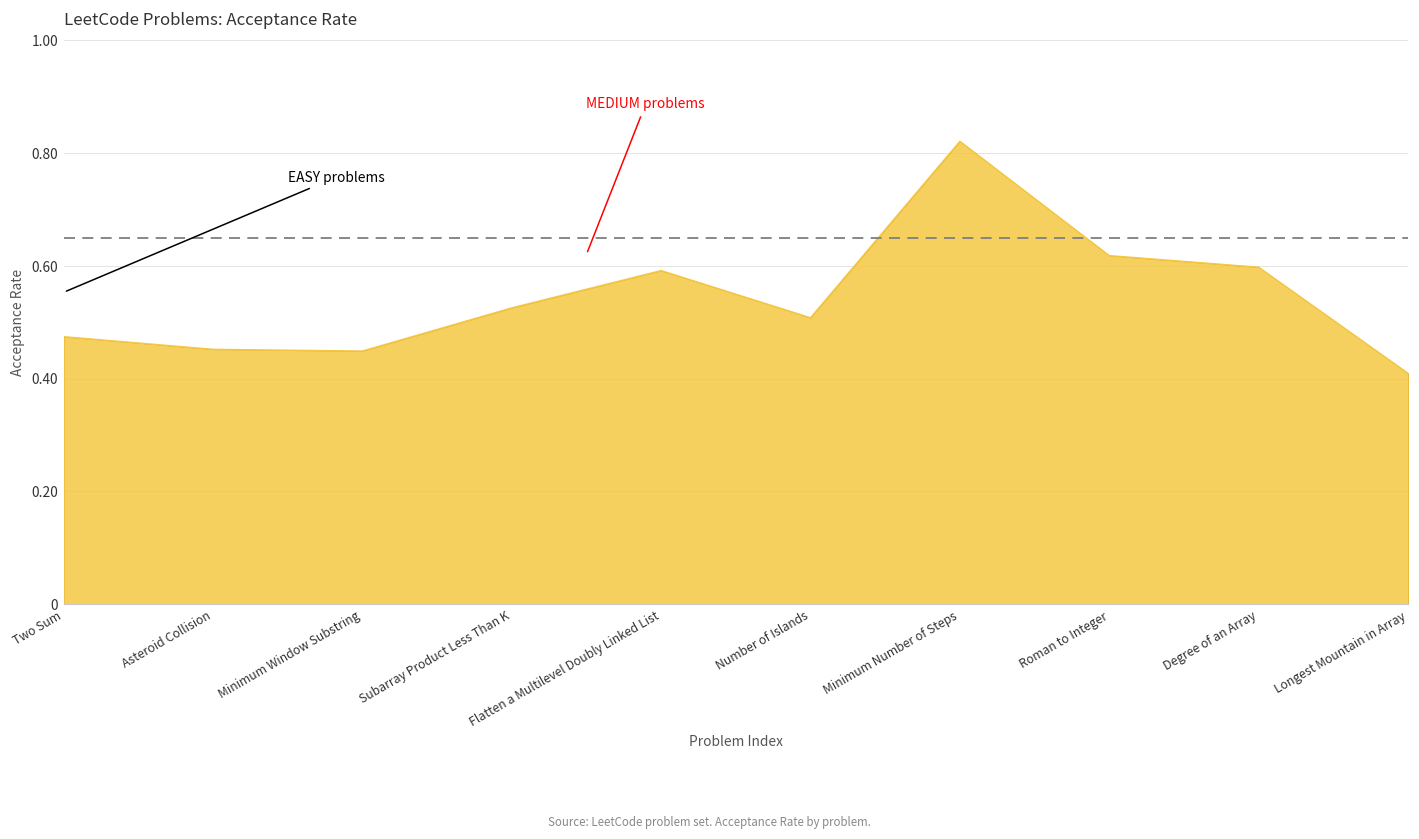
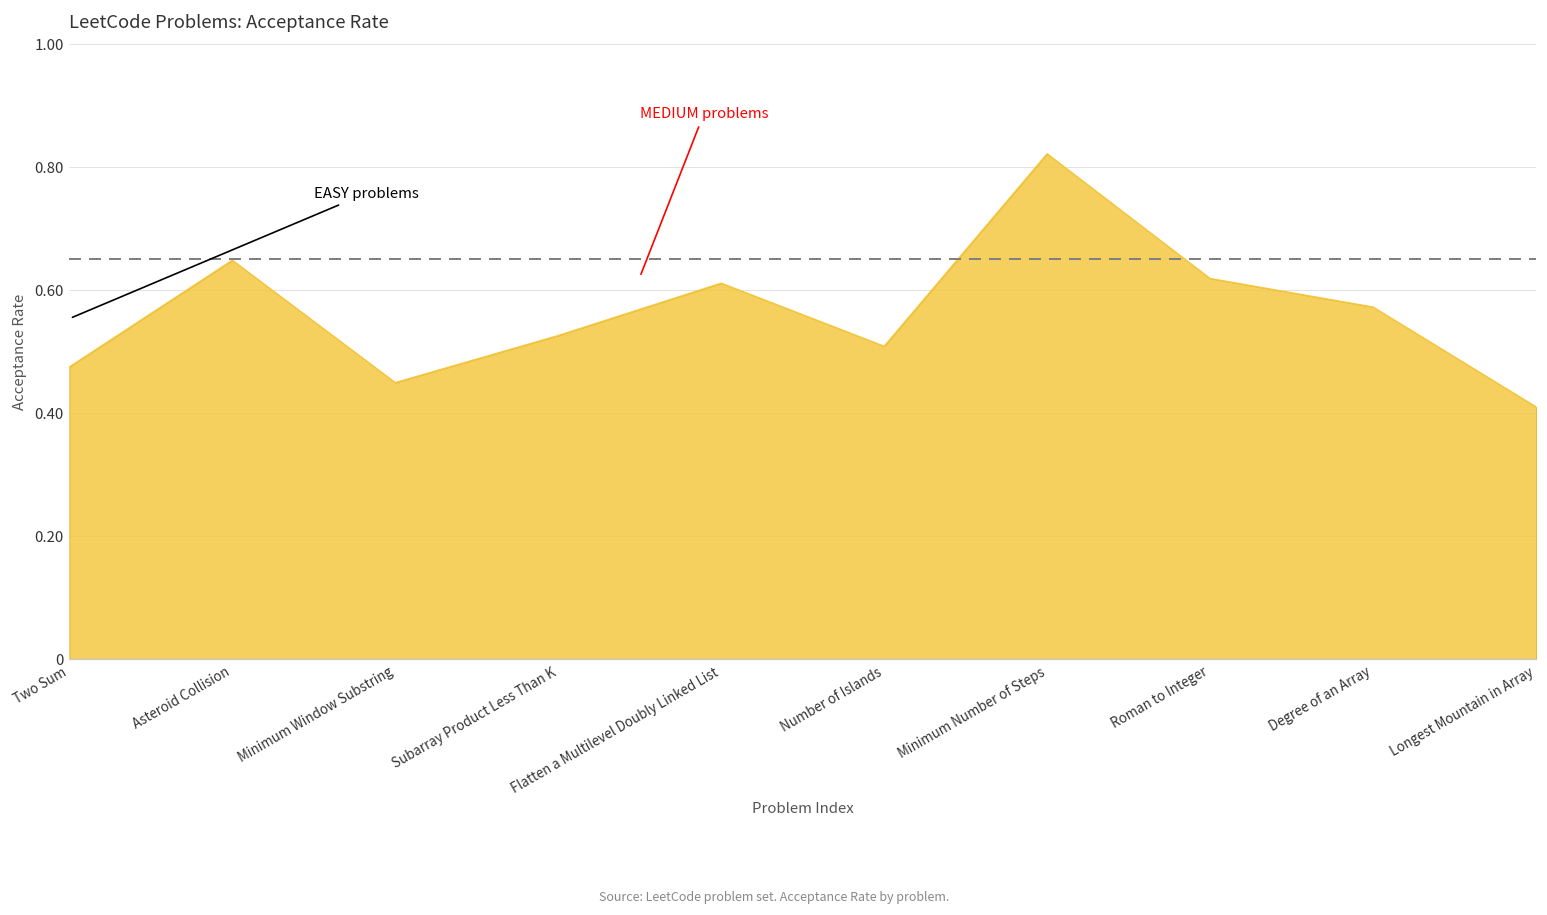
  {
    "Two Sum": 0.47,
-   "Asteroid Collision": 0.45,
+   "Asteroid Collision": 0.65,
    "Minimum Window Substring": 0.45,
    "Subarray Product Less Than K": 0.53,
-   "Flatten a Multilevel Doubly Linked List": 0.59,
+   "Flatten a Multilevel Doubly Linked List": 0.61,
    "Number of Islands": 0.51,
    "Minimum Number of Steps": 0.82,
    "Roman to Integer": 0.62,
-   "Degree of an Array": 0.60,
+   "Degree of an Array": 0.57,
    "Longest Mountain in Array": 0.41
  }
